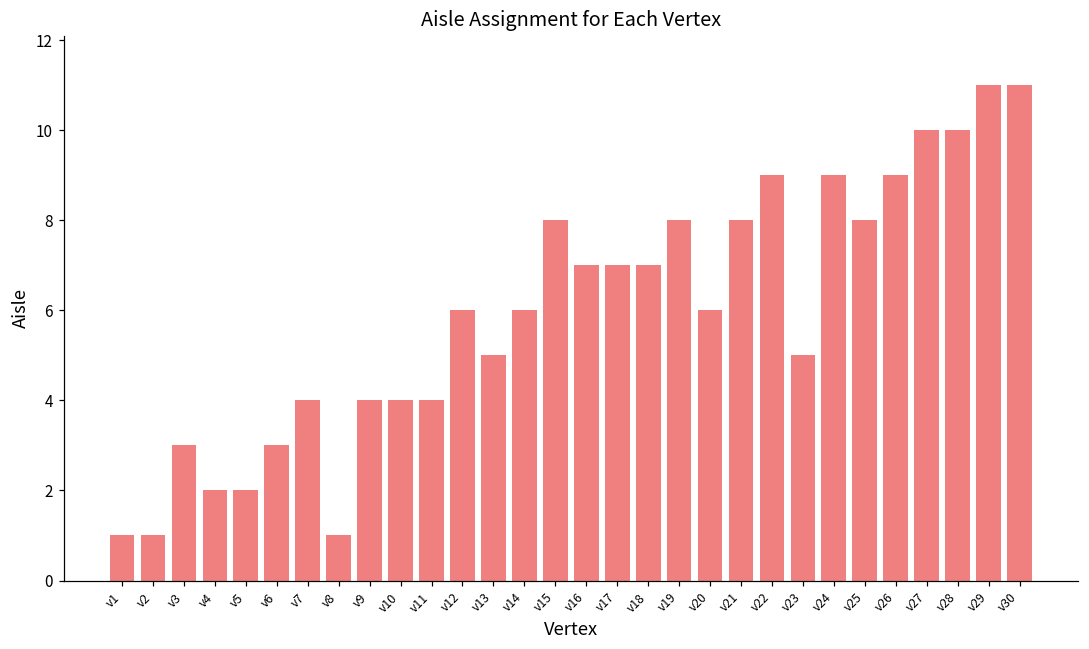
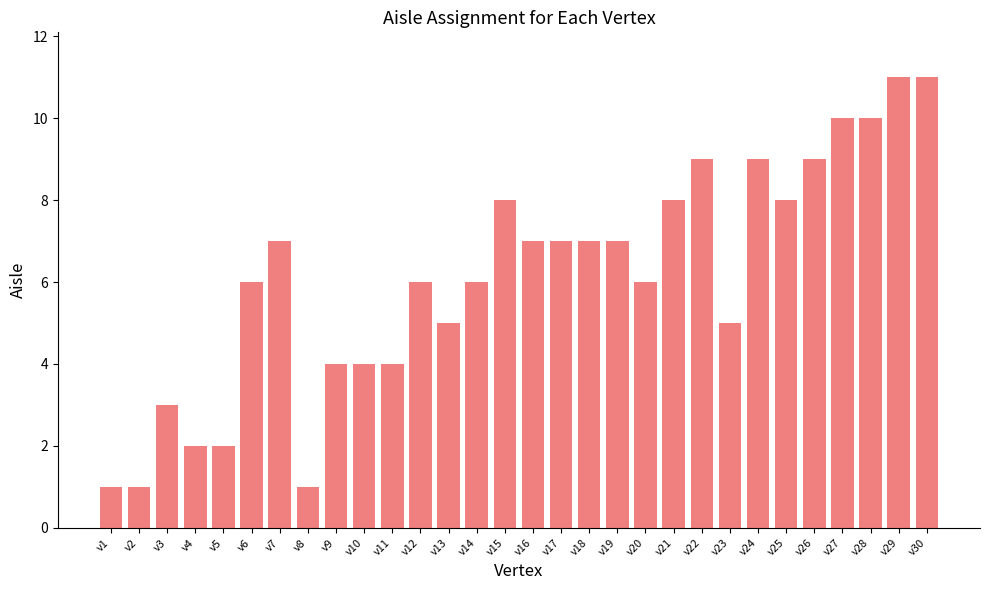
  {
    "v1": 1,
    "v2": 1,
    "v3": 3,
    "v4": 2,
    "v5": 2,
-   "v6": 3,
-   "v7": 4,
+   "v6": 6,
+   "v7": 7,
    "v8": 1,
    "v9": 4,
    "v10": 4,
    "v11": 4,
    "v12": 6,
    "v13": 5,
    "v14": 6,
    "v15": 8,
    "v16": 7,
    "v17": 7,
    "v18": 7,
-   "v19": 8,
+   "v19": 7,
    "v20": 6,
    "v21": 8,
    "v22": 9,
    "v23": 5,
    "v24": 9,
    "v25": 8,
    "v26": 9,
    "v27": 10,
    "v28": 10,
    "v29": 11,
    "v30": 11
  }
